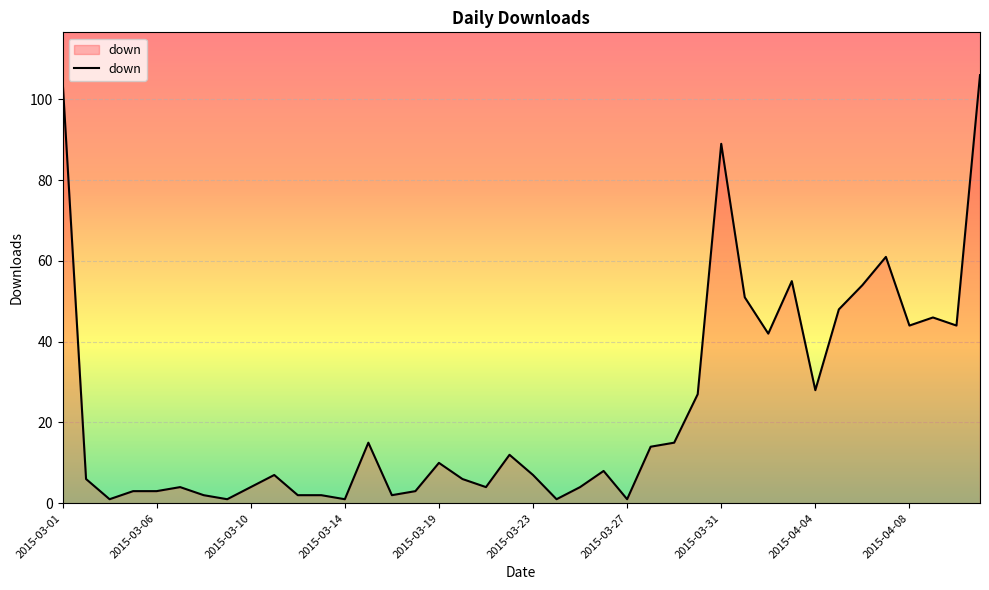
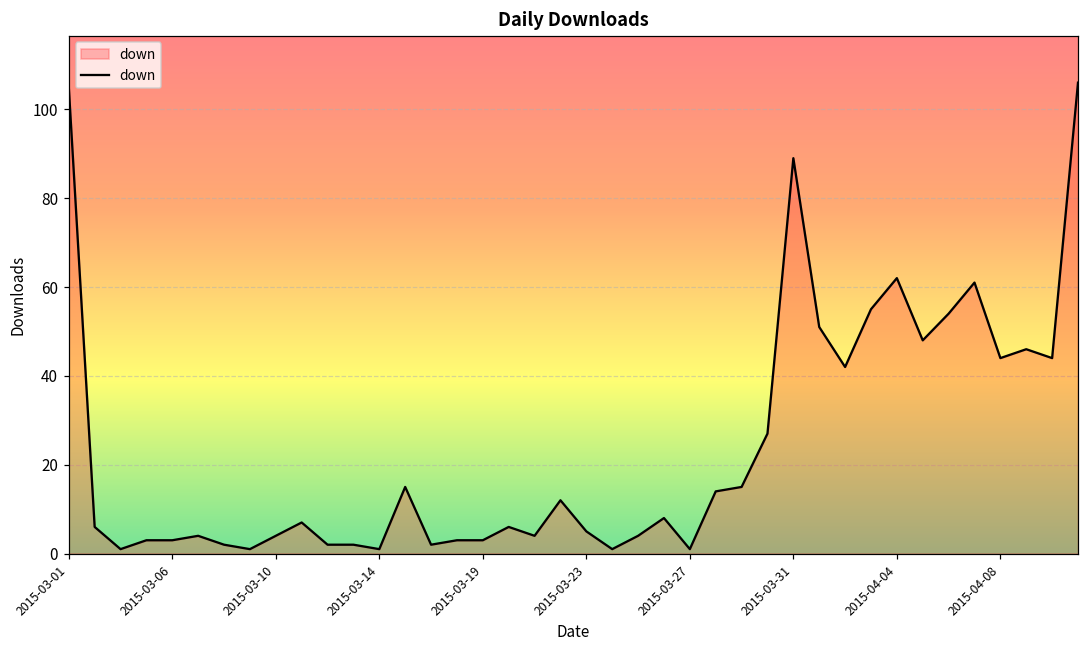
  {
    "2015-03-01": 105,
    "2015-03-06": 3,
    "2015-03-10": 4,
    "2015-03-14": 1,
-   "2015-03-19": 10,
-   "2015-03-23": 7,
+   "2015-03-19": 3,
+   "2015-03-23": 5,
    "2015-03-27": 1,
    "2015-03-31": 89,
-   "2015-04-04": 28,
+   "2015-04-04": 62,
    "2015-04-08": 44
  }
